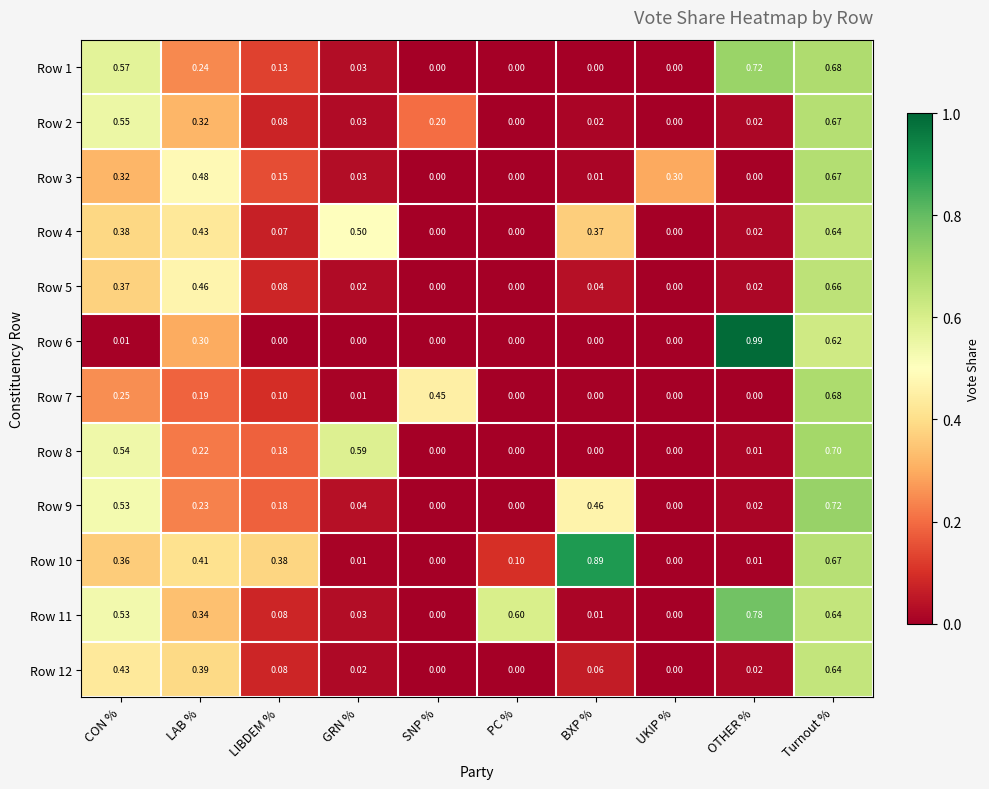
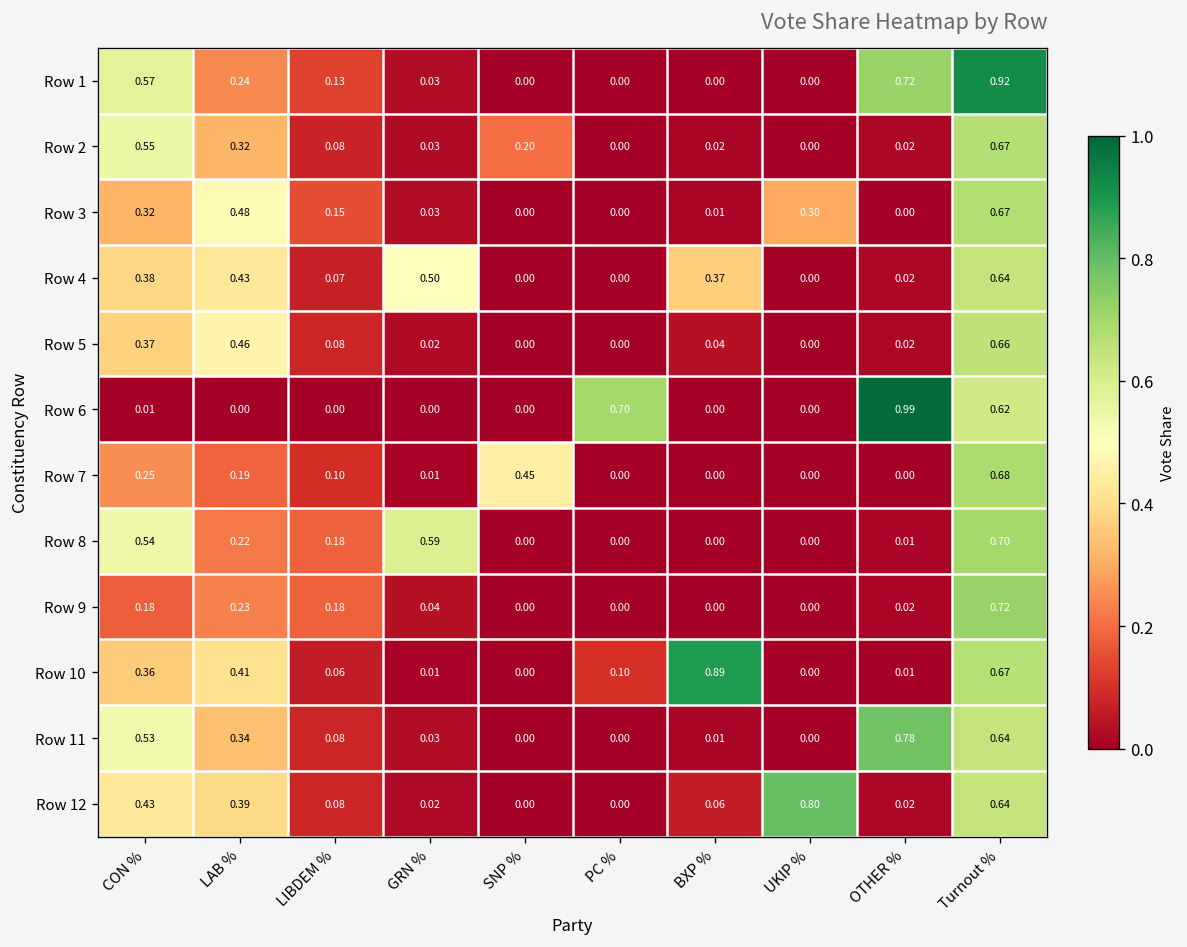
  {
    "Row 1": {
      "CON %": 0.57,
      "LAB %": 0.24,
      "LIBDEM %": 0.13,
      "GRN %": 0.03,
      "SNP %": 0.00,
      "PC %": 0.00,
      "BXP %": 0.00,
      "UKIP %": 0.00,
      "OTHER %": 0.72,
-     "Turnout %": 0.68
+     "Turnout %": 0.92
    },
    "Row 2": {
      "CON %": 0.55,
      "LAB %": 0.32,
      "LIBDEM %": 0.08,
      "GRN %": 0.03,
      "SNP %": 0.20,
      "PC %": 0.00,
      "BXP %": 0.02,
      "UKIP %": 0.00,
      "OTHER %": 0.02,
      "Turnout %": 0.67
    },
    "Row 3": {
      "CON %": 0.32,
      "LAB %": 0.48,
      "LIBDEM %": 0.15,
      "GRN %": 0.03,
      "SNP %": 0.00,
      "PC %": 0.00,
      "BXP %": 0.01,
      "UKIP %": 0.30,
      "OTHER %": 0.00,
      "Turnout %": 0.67
    },
    "Row 4": {
      "CON %": 0.38,
      "LAB %": 0.43,
      "LIBDEM %": 0.07,
      "GRN %": 0.50,
      "SNP %": 0.00,
      "PC %": 0.00,
      "BXP %": 0.37,
      "UKIP %": 0.00,
      "OTHER %": 0.02,
      "Turnout %": 0.64
    },
    "Row 5": {
      "CON %": 0.37,
      "LAB %": 0.46,
      "LIBDEM %": 0.08,
      "GRN %": 0.02,
      "SNP %": 0.00,
      "PC %": 0.00,
      "BXP %": 0.04,
      "UKIP %": 0.00,
      "OTHER %": 0.02,
      "Turnout %": 0.66
    },
    "Row 6": {
      "CON %": 0.01,
-     "LAB %": 0.30,
+     "LAB %": 0.00,
      "LIBDEM %": 0.00,
      "GRN %": 0.00,
      "SNP %": 0.00,
-     "PC %": 0.00,
+     "PC %": 0.70,
      "BXP %": 0.00,
      "UKIP %": 0.00,
      "OTHER %": 0.99,
      "Turnout %": 0.62
    },
    "Row 7": {
      "CON %": 0.25,
      "LAB %": 0.19,
      "LIBDEM %": 0.10,
      "GRN %": 0.01,
      "SNP %": 0.45,
      "PC %": 0.00,
      "BXP %": 0.00,
      "UKIP %": 0.00,
      "OTHER %": 0.00,
      "Turnout %": 0.68
    },
    "Row 8": {
      "CON %": 0.54,
      "LAB %": 0.22,
      "LIBDEM %": 0.18,
      "GRN %": 0.59,
      "SNP %": 0.00,
      "PC %": 0.00,
      "BXP %": 0.00,
      "UKIP %": 0.00,
      "OTHER %": 0.01,
      "Turnout %": 0.70
    },
    "Row 9": {
-     "CON %": 0.53,
+     "CON %": 0.18,
      "LAB %": 0.23,
      "LIBDEM %": 0.18,
      "GRN %": 0.04,
      "SNP %": 0.00,
      "PC %": 0.00,
-     "BXP %": 0.46,
+     "BXP %": 0.00,
      "UKIP %": 0.00,
      "OTHER %": 0.02,
      "Turnout %": 0.72
    },
    "Row 10": {
      "CON %": 0.36,
      "LAB %": 0.41,
-     "LIBDEM %": 0.38,
+     "LIBDEM %": 0.06,
      "GRN %": 0.01,
      "SNP %": 0.00,
      "PC %": 0.10,
      "BXP %": 0.89,
      "UKIP %": 0.00,
      "OTHER %": 0.01,
      "Turnout %": 0.67
    },
    "Row 11": {
      "CON %": 0.53,
      "LAB %": 0.34,
      "LIBDEM %": 0.08,
      "GRN %": 0.03,
      "SNP %": 0.00,
-     "PC %": 0.60,
+     "PC %": 0.00,
      "BXP %": 0.01,
      "UKIP %": 0.00,
      "OTHER %": 0.78,
      "Turnout %": 0.64
    },
    "Row 12": {
      "CON %": 0.43,
      "LAB %": 0.39,
      "LIBDEM %": 0.08,
      "GRN %": 0.02,
      "SNP %": 0.00,
      "PC %": 0.00,
      "BXP %": 0.06,
-     "UKIP %": 0.00,
+     "UKIP %": 0.80,
      "OTHER %": 0.02,
      "Turnout %": 0.64
    }
  }
